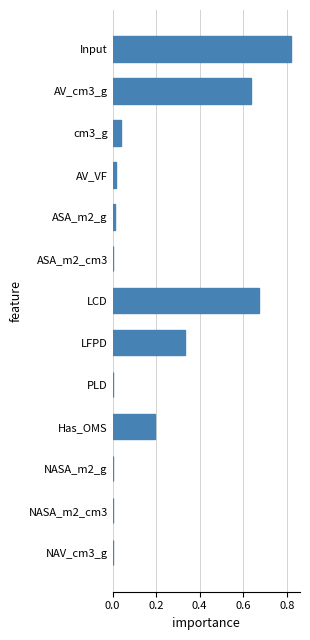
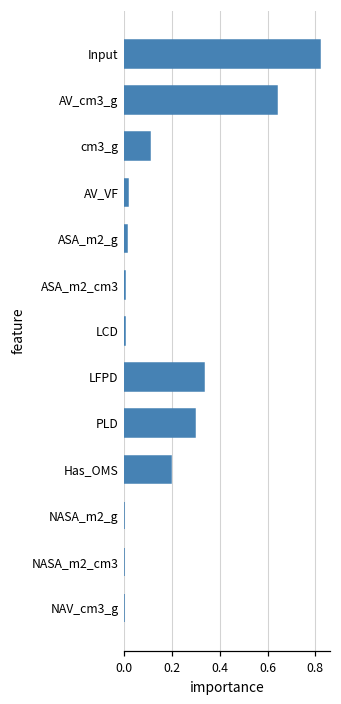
  {
    "Input": 0.82,
    "AV_cm3_g": 0.64,
-   "cm3_g": 0.04,
+   "cm3_g": 0.11,
    "AV_VF": 0.02,
    "ASA_m2_g": 0.01,
-   "LCD": 0.67,
+   "LCD": 0.00,
    "LFPD": 0.33,
-   "PLD": 0.00,
+   "PLD": 0.30,
    "Has_OMS": 0.20
  }
